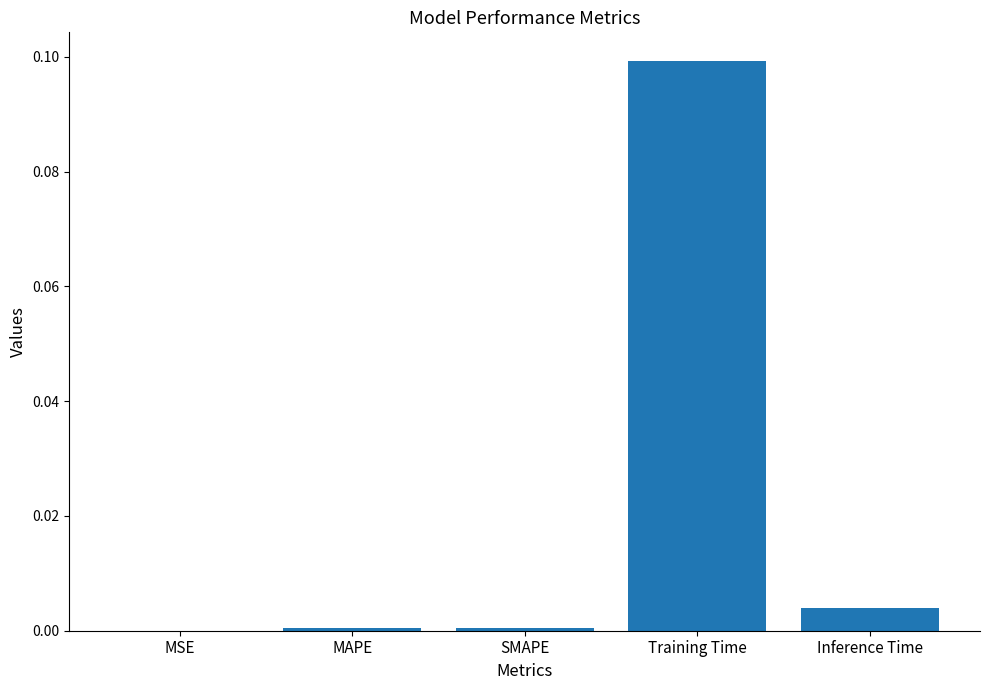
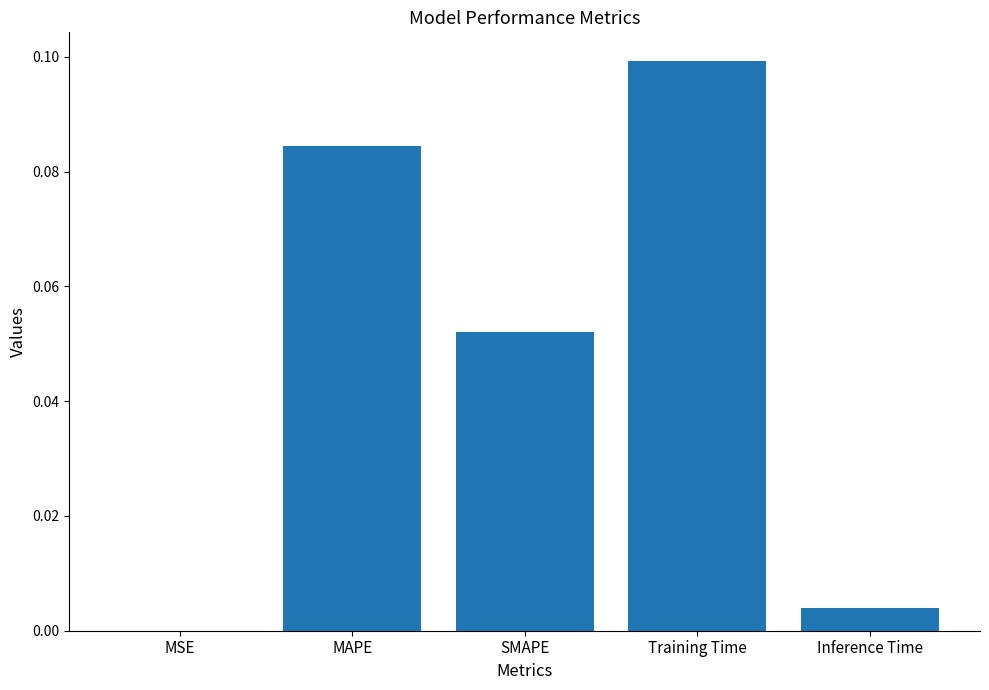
  {
-   "MAPE": 0.001,
-   "SMAPE": 0.001,
+   "MAPE": 0.085,
+   "SMAPE": 0.052,
    "Training Time": 0.099,
    "Inference Time": 0.004
  }
